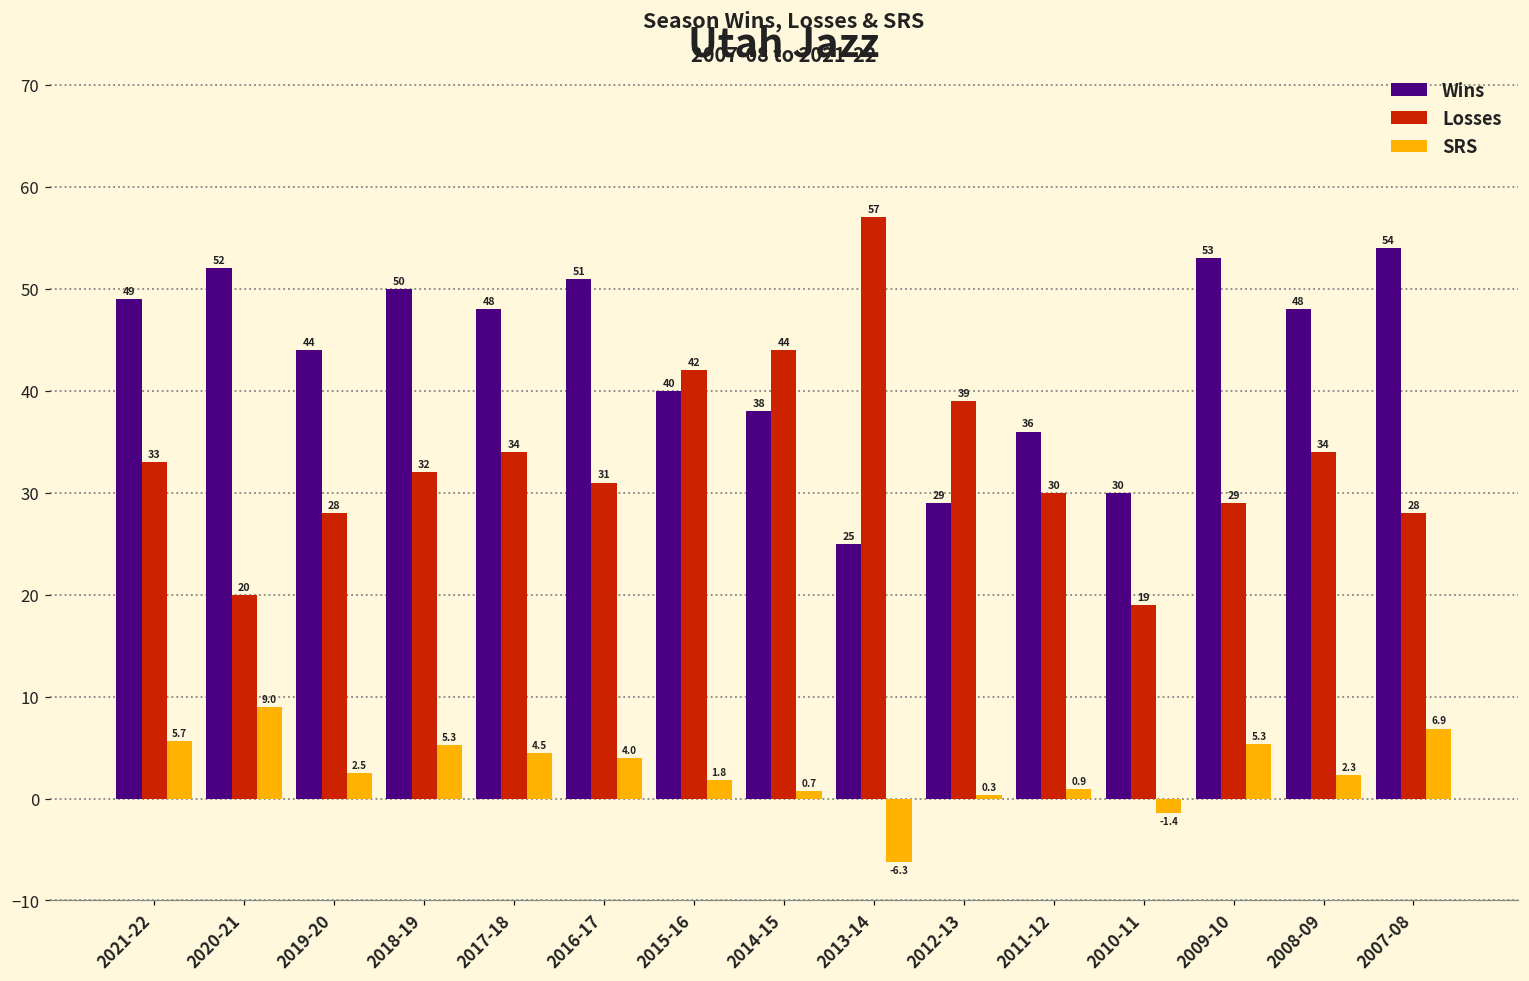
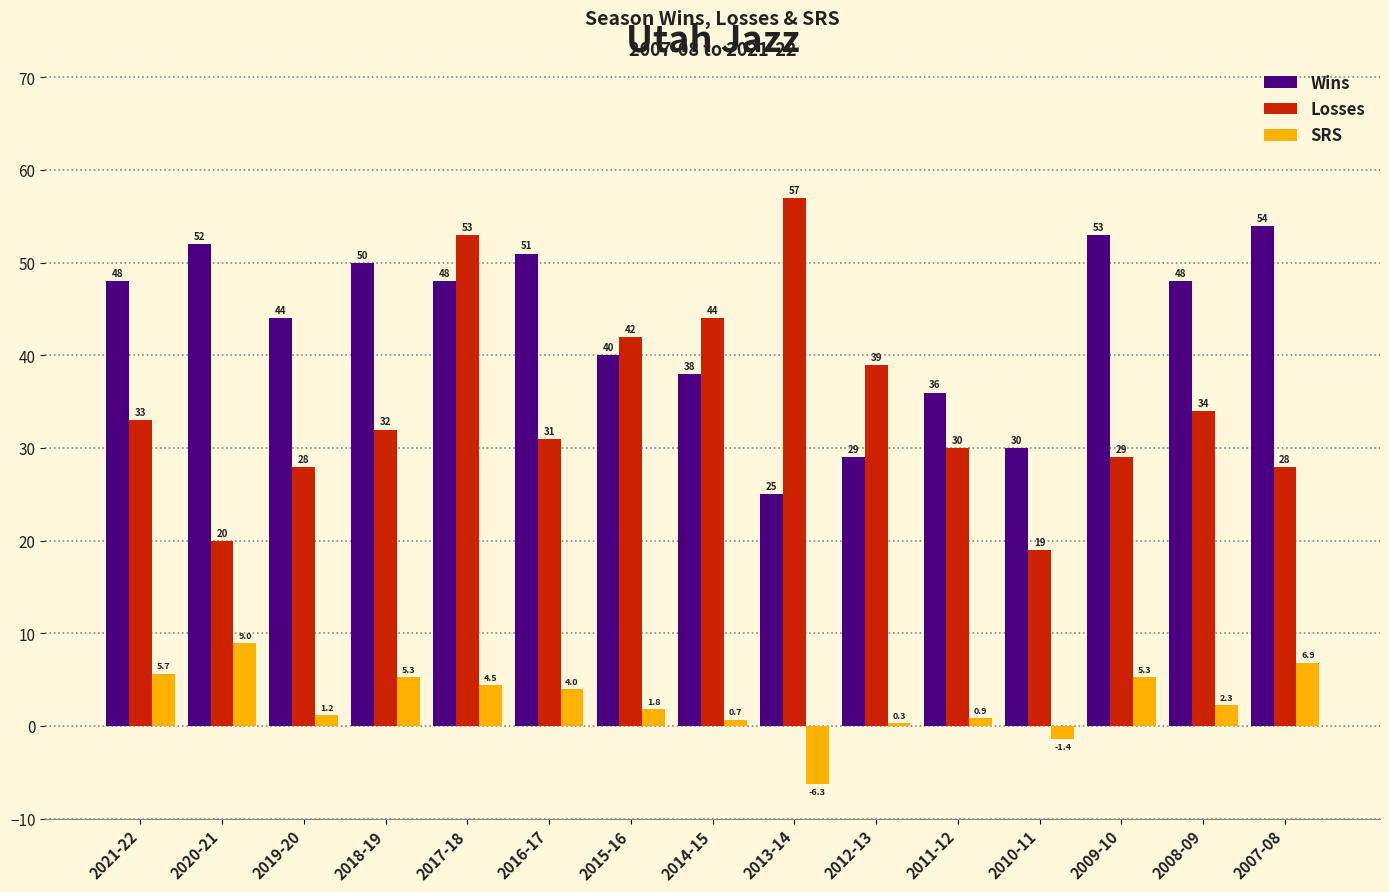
  {
    "Wins": {
-     "2021-22": 49,
+     "2021-22": 48,
      "2020-21": 52,
      "2019-20": 44,
      "2018-19": 50,
      "2017-18": 48,
      "2016-17": 51,
      "2015-16": 40,
      "2014-15": 38,
      "2013-14": 25,
      "2012-13": 29,
      "2011-12": 36,
      "2010-11": 30,
      "2009-10": 53,
      "2008-09": 48,
      "2007-08": 54
    },
    "Losses": {
      "2021-22": 33,
      "2020-21": 20,
      "2019-20": 28,
      "2018-19": 32,
-     "2017-18": 34,
+     "2017-18": 53,
      "2016-17": 31,
      "2015-16": 42,
      "2014-15": 44,
      "2013-14": 57,
      "2012-13": 39,
      "2011-12": 30,
      "2010-11": 19,
      "2009-10": 29,
      "2008-09": 34,
      "2007-08": 28
    },
    "SRS": {
      "2021-22": 5.7,
      "2020-21": 9.0,
-     "2019-20": 2.5,
+     "2019-20": 1.2,
      "2018-19": 5.3,
      "2017-18": 4.5,
      "2016-17": 4.0,
      "2015-16": 1.8,
      "2014-15": 0.7,
      "2013-14": -6.3,
      "2012-13": 0.3,
      "2011-12": 0.9,
      "2010-11": -1.4,
      "2009-10": 5.3,
      "2008-09": 2.3,
      "2007-08": 6.9
    }
  }
